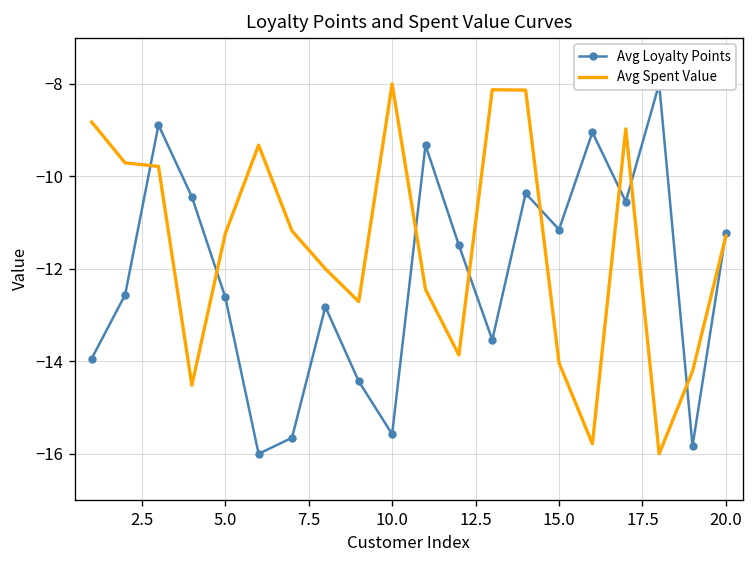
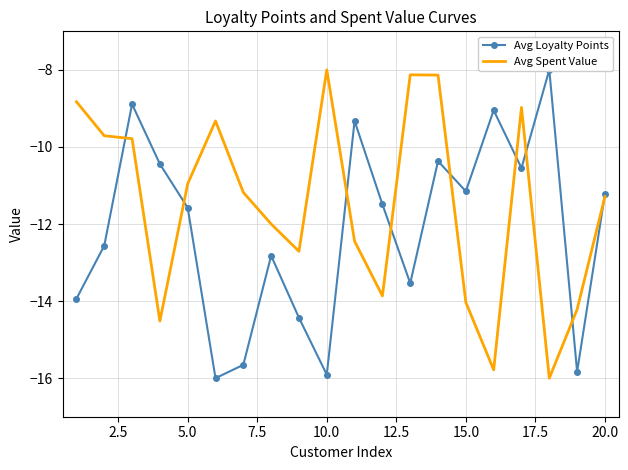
  {
    "Avg Loyalty Points": {
-     "5.0": -12.6,
-     "10.0": -15.6,
+     "5.0": -11.6,
+     "10.0": -15.9,
      "15.0": -11.2,
      "20.0": -11.2
    },
    "Avg Spent Value": {
-     "5.0": -11.2,
+     "5.0": -11.0,
      "10.0": -8.0,
      "15.0": -14.0,
      "20.0": -11.3
    }
  }
